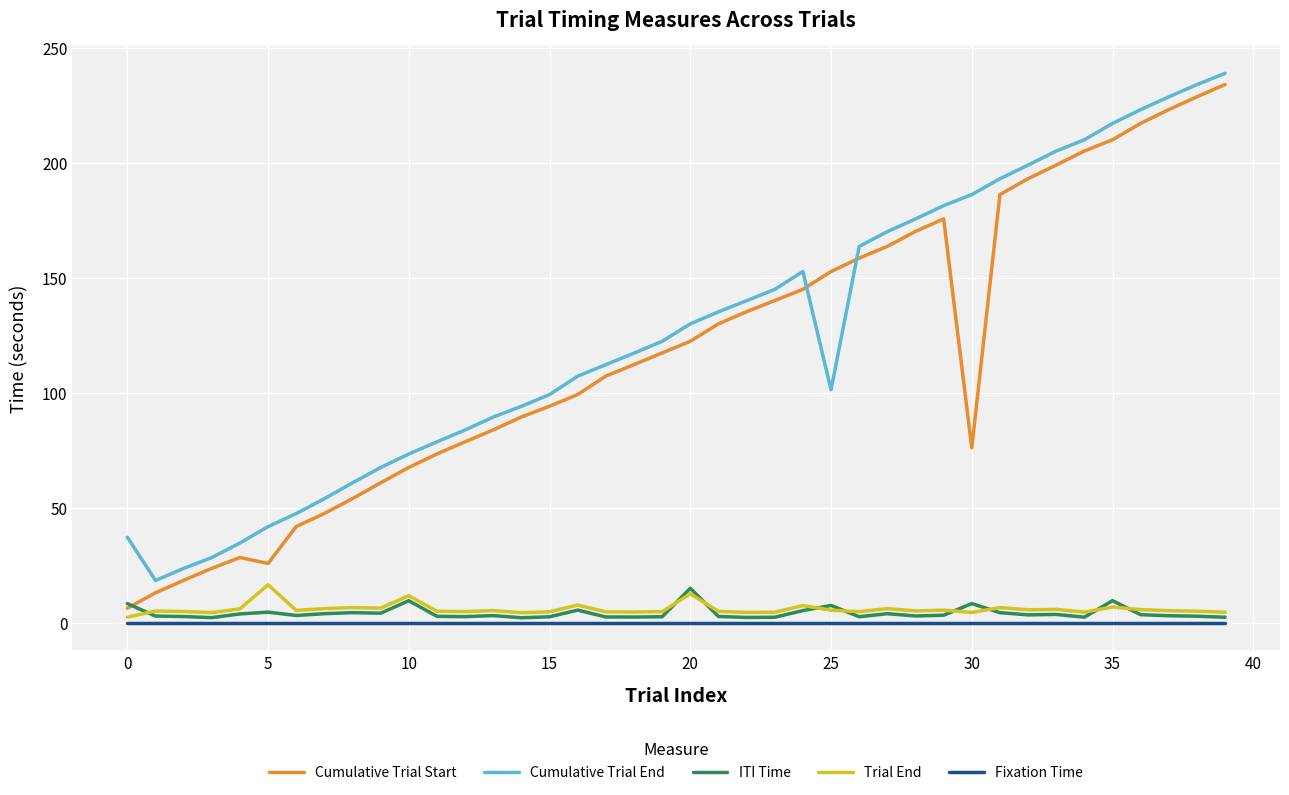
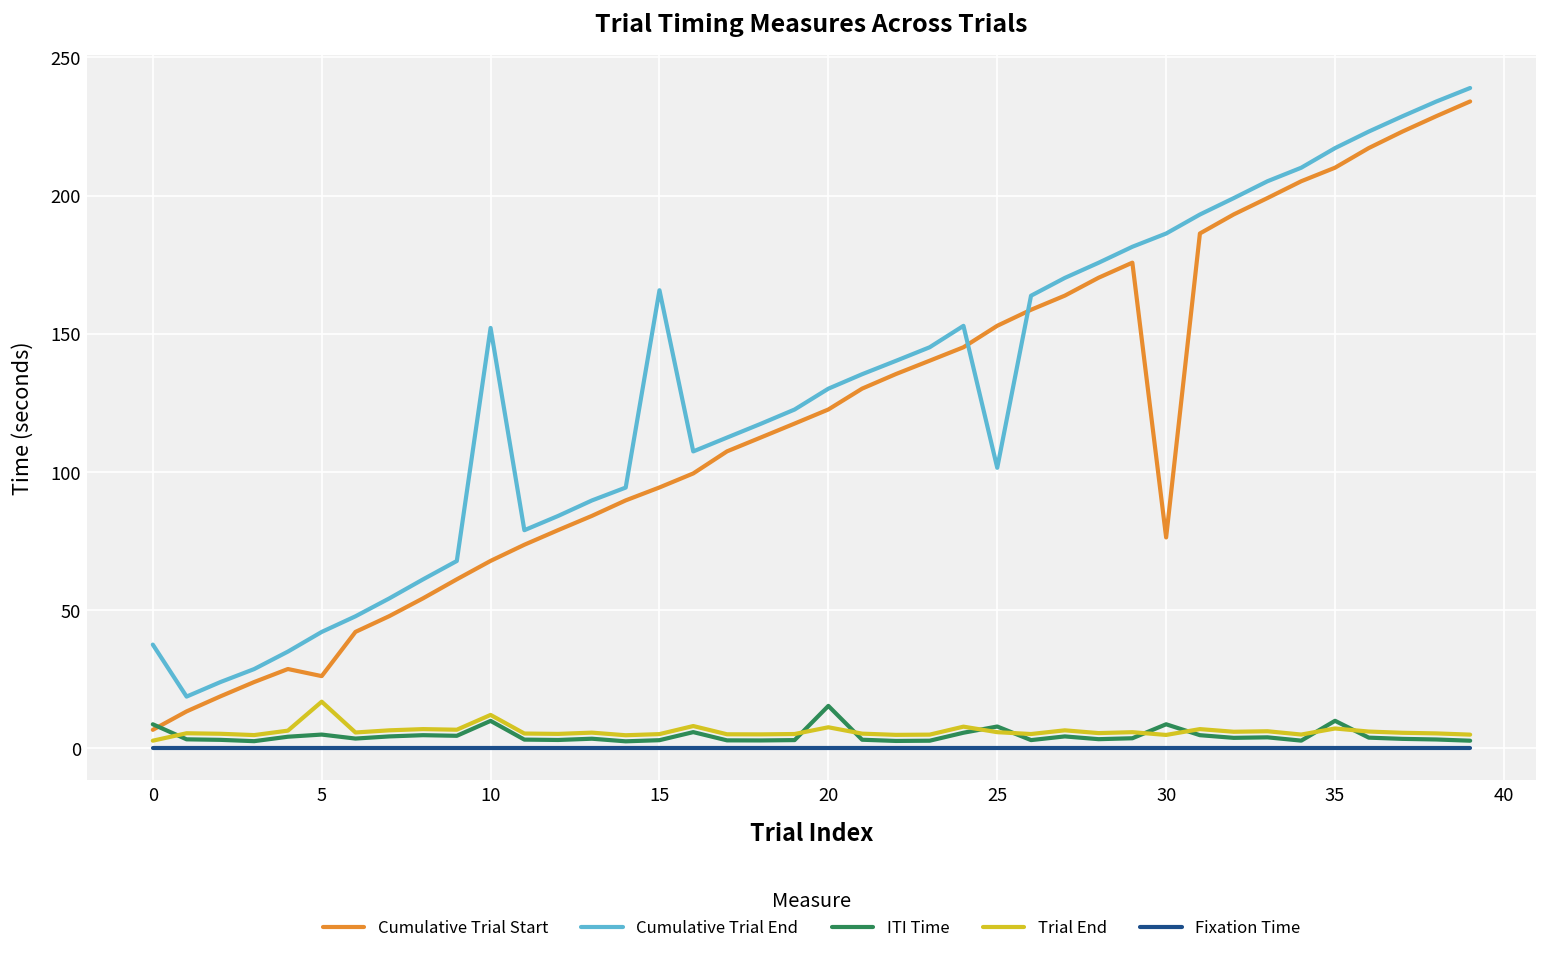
  {
    "Cumulative Trial Start": {
      "0": 7,
      "5": 26,
      "10": 68,
      "15": 94,
      "20": 123,
      "25": 153,
      "30": 76,
      "35": 210
    },
    "Cumulative Trial End": {
      "0": 37,
      "5": 42,
-     "10": 74,
-     "15": 99,
+     "10": 152,
+     "15": 166,
      "20": 130,
      "25": 101,
      "30": 186,
      "35": 217
    },
    "ITI Time": {
      "0": 9,
      "5": 5,
      "10": 10,
      "15": 3,
      "20": 15,
      "25": 8,
      "30": 9,
      "35": 10
    },
    "Trial End": {
      "0": 3,
      "5": 17,
      "10": 12,
      "15": 5,
-     "20": 13,
+     "20": 8,
      "25": 6,
      "30": 5,
      "35": 7
    },
    "Fixation Time": {
      "0": 0,
      "5": 0,
      "10": 0,
      "15": 0,
      "20": 0,
      "25": 0,
      "30": 0,
      "35": 0
    }
  }
